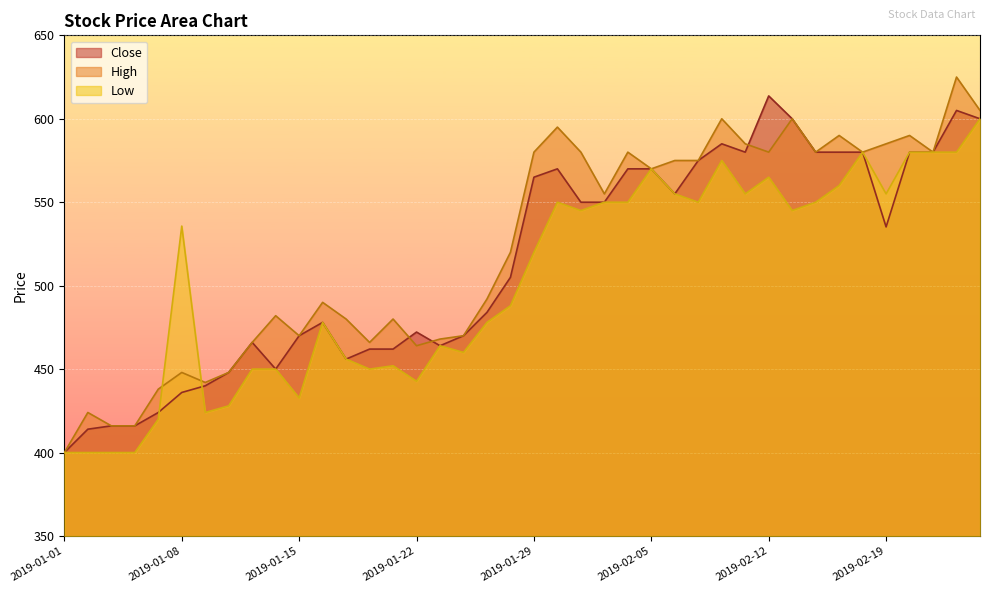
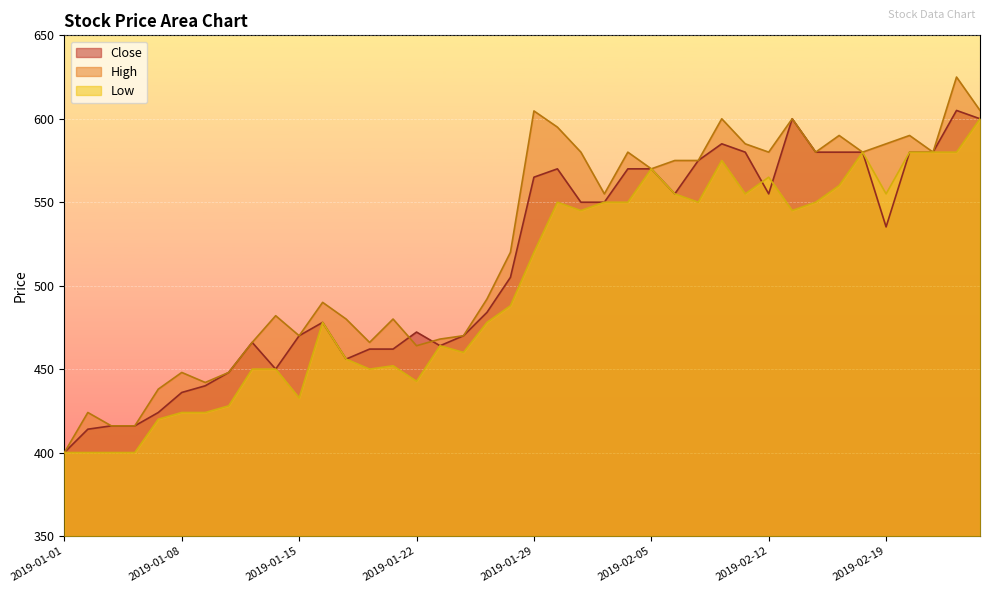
  {
    "Close": {
      "2019-01-08": 436,
      "2019-01-22": 472,
      "2019-01-29": 565,
-     "2019-02-12": 614,
+     "2019-02-12": 555,
      "2019-02-19": 535
    },
    "High": {
      "2019-01-08": 448,
      "2019-01-22": 464,
-     "2019-01-29": 580,
+     "2019-01-29": 605,
      "2019-02-12": 580,
      "2019-02-19": 585
    },
    "Low": {
-     "2019-01-08": 536,
+     "2019-01-08": 424,
      "2019-01-15": 433,
      "2019-01-22": 443,
      "2019-01-29": 520,
      "2019-02-12": 565,
      "2019-02-19": 555
    }
  }
